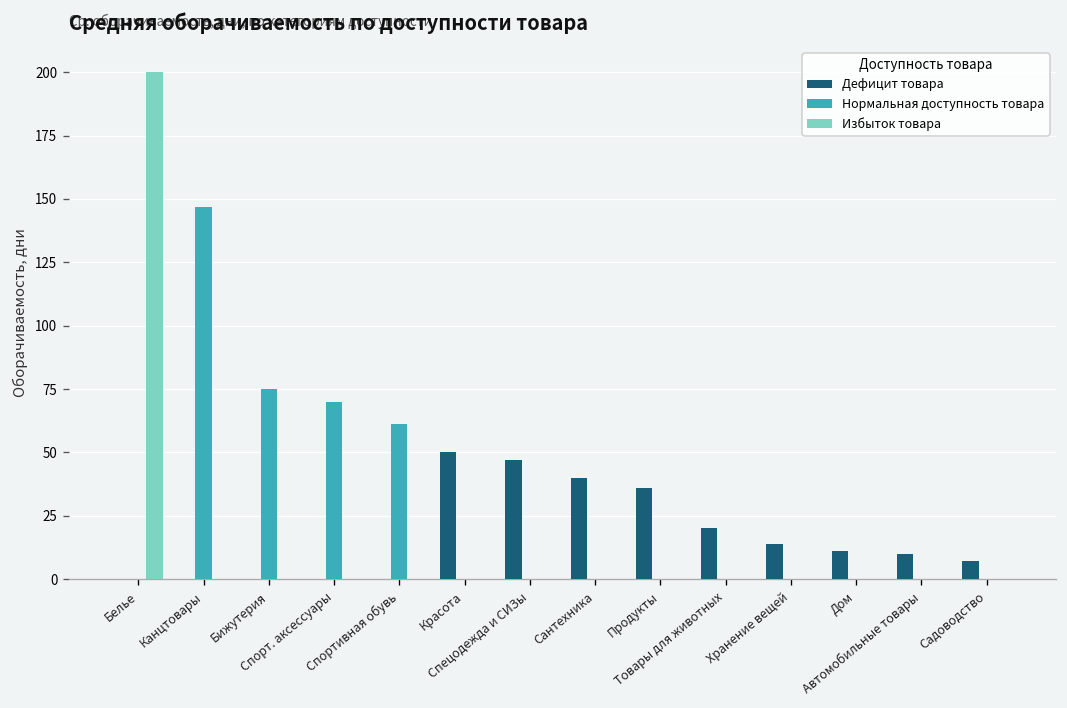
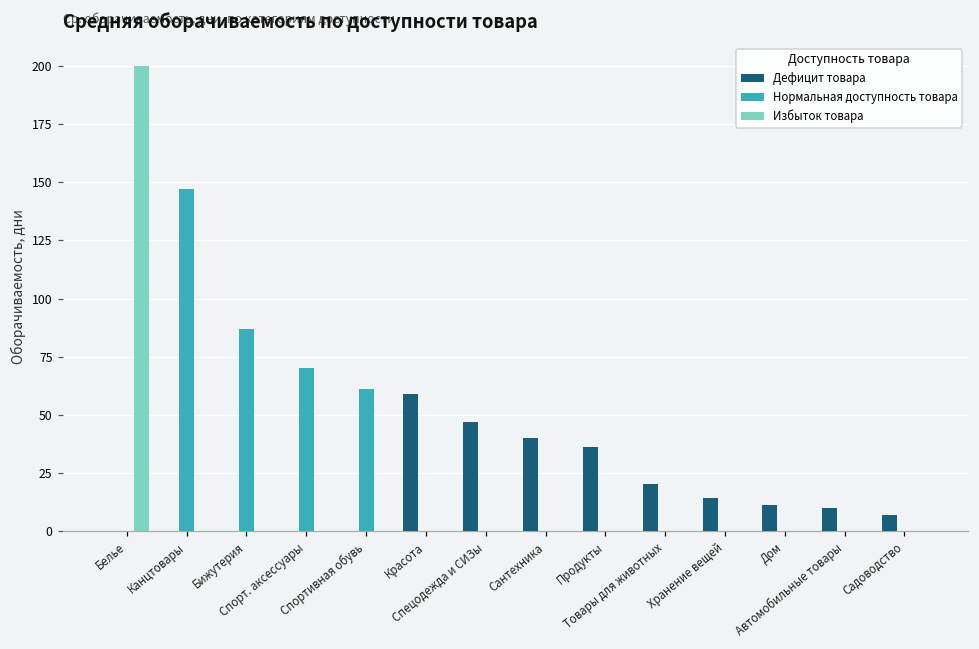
  {
    "Дефицит товара": {
      "Белье": 0,
      "Канцтовары": 0,
      "Бижутерия": 0,
      "Спорт. аксессуары": 0,
      "Спортивная обувь": 0,
-     "Красота": 50,
+     "Красота": 59,
      "Спецодежда и СИЗы": 47,
      "Сантехника": 40,
      "Продукты": 36,
      "Товары для животных": 20,
      "Хранение вещей": 14,
      "Дом": 11,
      "Автомобильные товары": 10,
      "Садоводство": 7
    },
    "Нормальная доступность товара": {
      "Белье": 0,
      "Канцтовары": 147,
-     "Бижутерия": 75,
+     "Бижутерия": 87,
      "Спорт. аксессуары": 70,
      "Спортивная обувь": 61,
      "Красота": 0,
      "Спецодежда и СИЗы": 0,
      "Сантехника": 0,
      "Продукты": 0,
      "Товары для животных": 0,
      "Хранение вещей": 0,
      "Дом": 0,
      "Автомобильные товары": 0,
      "Садоводство": 0
    },
    "Избыток товара": {
      "Белье": 200,
      "Канцтовары": 0,
      "Бижутерия": 0,
      "Спорт. аксессуары": 0,
      "Спортивная обувь": 0,
      "Красота": 0,
      "Спецодежда и СИЗы": 0,
      "Сантехника": 0,
      "Продукты": 0,
      "Товары для животных": 0,
      "Хранение вещей": 0,
      "Дом": 0,
      "Автомобильные товары": 0,
      "Садоводство": 0
    }
  }
